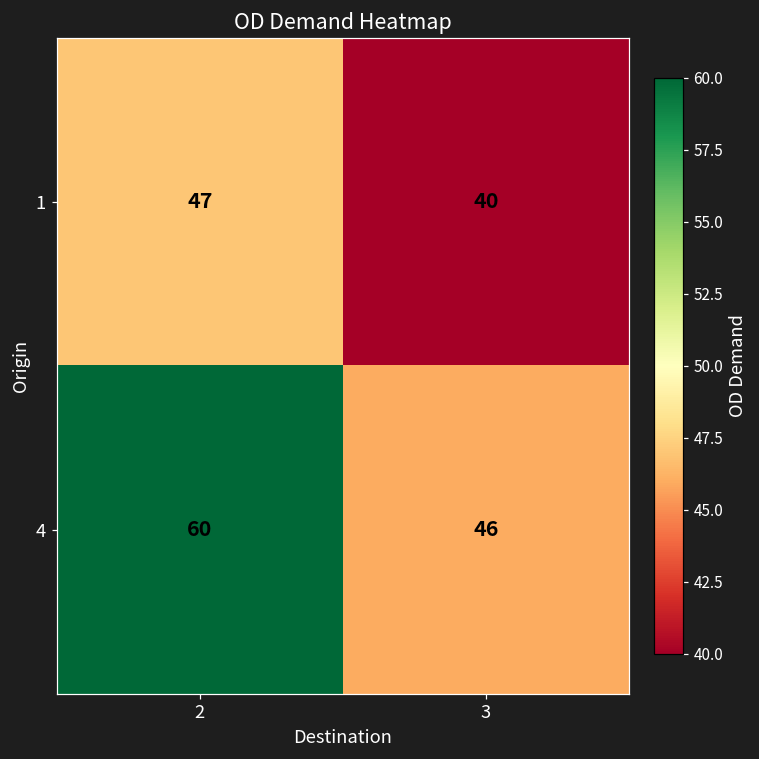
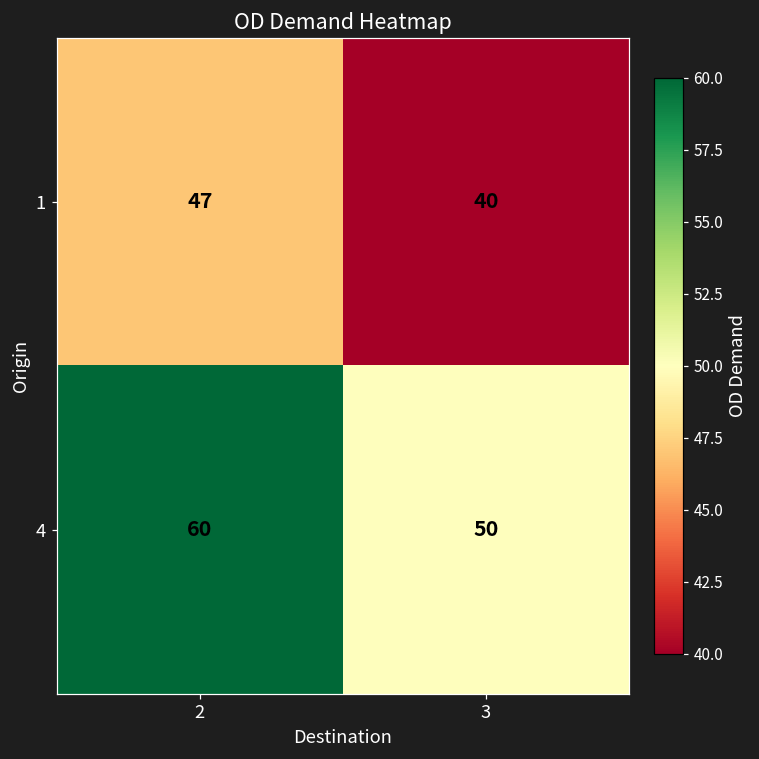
  {
    "1": {
      "2": 47,
      "3": 40
    },
    "4": {
      "2": 60,
-     "3": 46
+     "3": 50
    }
  }
